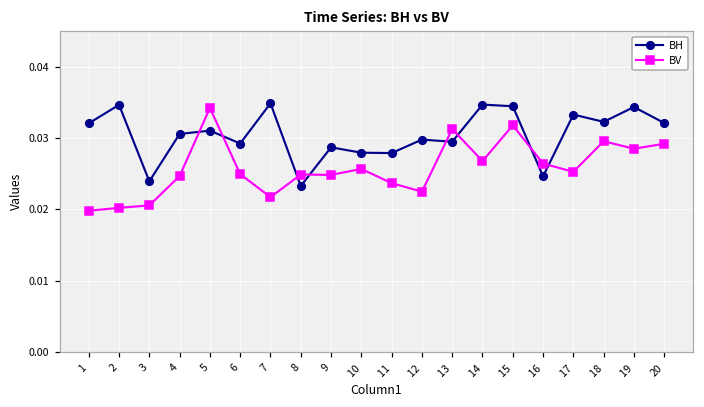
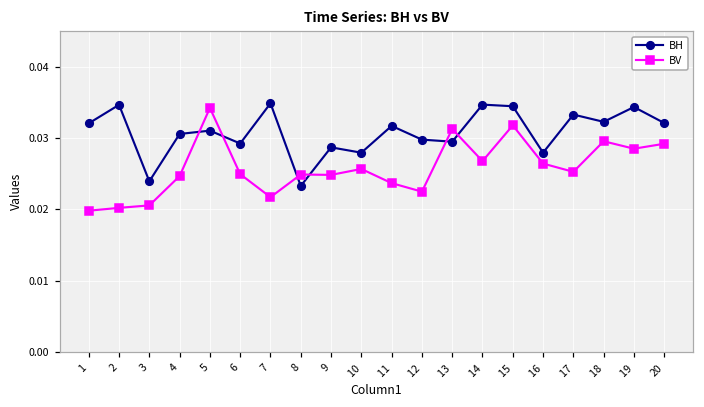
  {
    "BH": {
      "1": 0.032,
      "2": 0.035,
      "3": 0.024,
      "4": 0.031,
      "5": 0.031,
      "6": 0.029,
      "7": 0.035,
      "8": 0.023,
      "9": 0.029,
      "10": 0.028,
-     "11": 0.028,
+     "11": 0.032,
      "12": 0.030,
      "13": 0.029,
      "14": 0.035,
      "15": 0.034,
-     "16": 0.025,
+     "16": 0.028,
      "17": 0.033,
      "18": 0.032,
      "19": 0.034,
      "20": 0.032
    },
    "BV": {
      "1": 0.020,
      "2": 0.020,
      "3": 0.021,
      "4": 0.025,
      "5": 0.034,
      "6": 0.025,
      "7": 0.022,
      "8": 0.025,
      "9": 0.025,
      "10": 0.026,
      "11": 0.024,
      "12": 0.022,
      "13": 0.031,
      "14": 0.027,
      "15": 0.032,
      "16": 0.026,
      "17": 0.025,
      "18": 0.030,
      "19": 0.029,
      "20": 0.029
    }
  }
